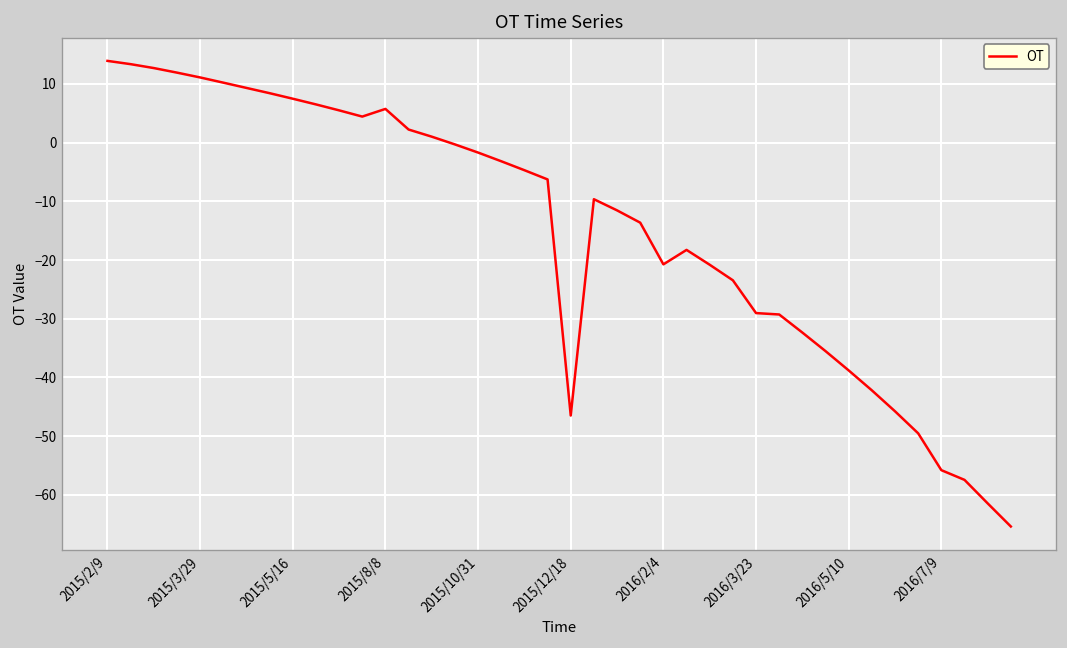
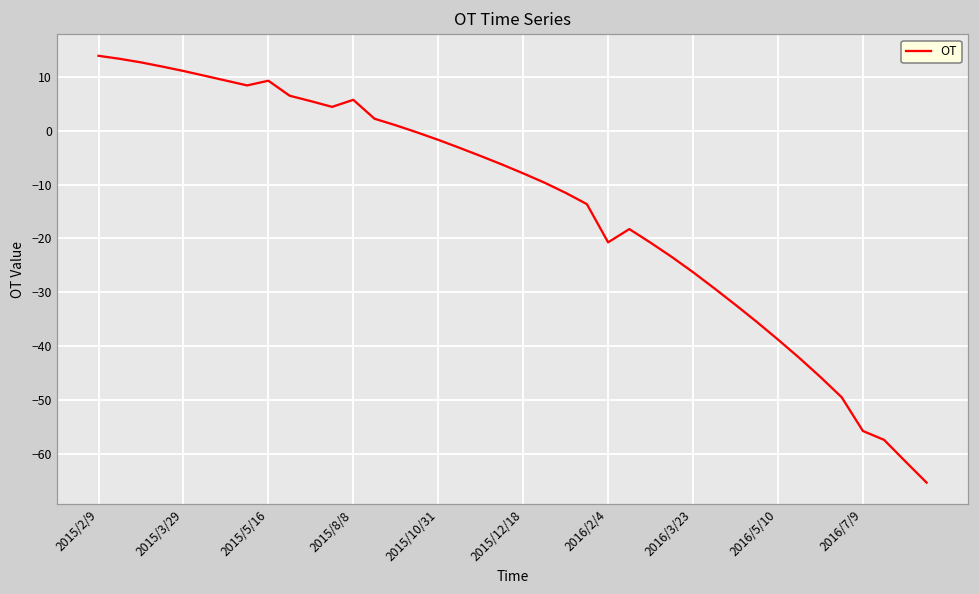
  {
    "2015/2/9": 14,
    "2015/3/29": 11,
-   "2015/5/16": 7,
+   "2015/5/16": 9,
    "2015/8/8": 6,
    "2015/10/31": -2,
-   "2015/12/18": -46,
+   "2015/12/18": -8,
    "2016/2/4": -21,
-   "2016/3/23": -29,
+   "2016/3/23": -26,
    "2016/5/10": -39,
    "2016/7/9": -56
  }
